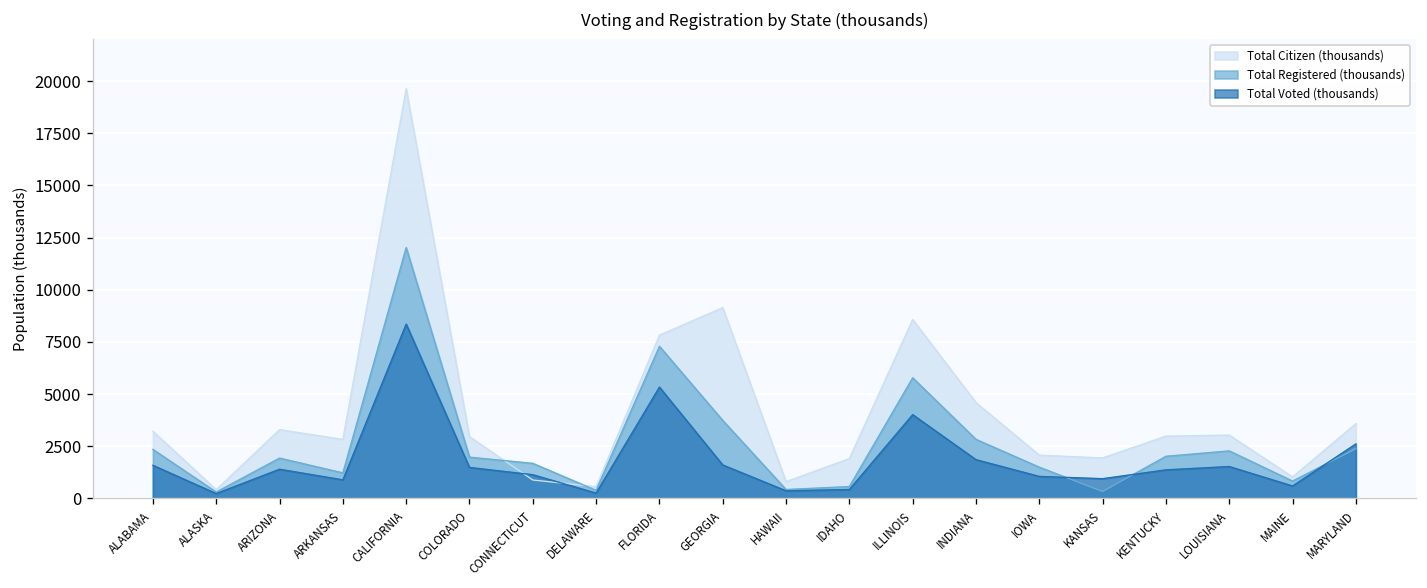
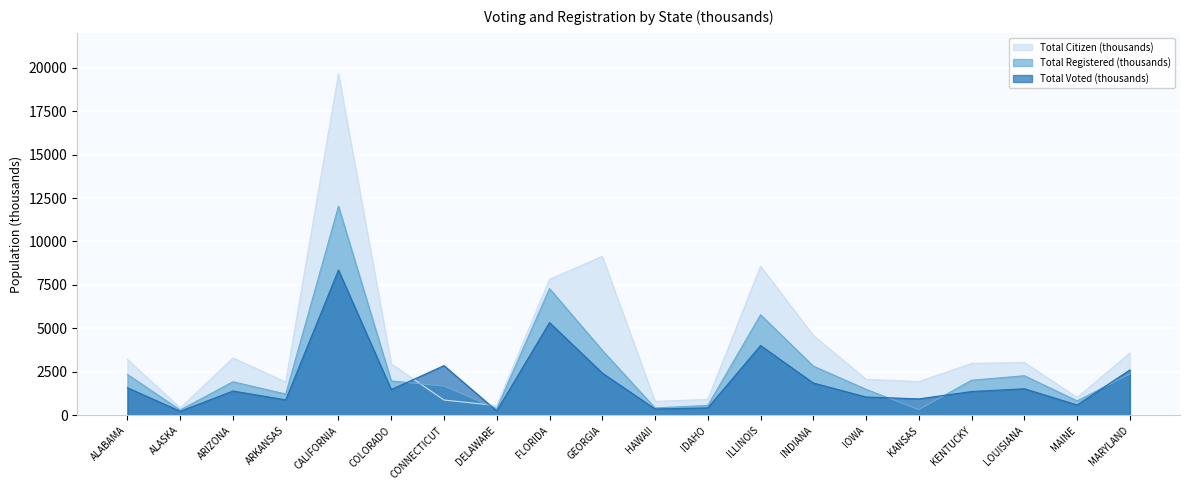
  {
    "Total Citizen (thousands)": {
      "ALABAMA": 3200,
      "ARIZONA": 3300,
-     "ARKANSAS": 2800,
+     "ARKANSAS": 1900,
      "CALIFORNIA": 19600,
      "COLORADO": 3000,
      "CONNECTICUT": 900,
      "DELAWARE": 600,
      "FLORIDA": 7800,
      "GEORGIA": 9100,
      "HAWAII": 800,
-     "IDAHO": 1900,
+     "IDAHO": 900,
      "ILLINOIS": 8600,
      "INDIANA": 4600,
      "IOWA": 2100,
      "KANSAS": 1900,
      "KENTUCKY": 3000,
      "LOUISIANA": 3000,
      "MAINE": 1000,
      "MARYLAND": 3600
    },
    "Total Registered (thousands)": {
      "ALABAMA": 2300,
      "ARIZONA": 1900,
      "ARKANSAS": 1200,
      "CALIFORNIA": 12000,
      "COLORADO": 2000,
      "CONNECTICUT": 1700,
      "FLORIDA": 7300,
      "GEORGIA": 3700,
      "ILLINOIS": 5800,
      "INDIANA": 2800,
      "IOWA": 1500,
      "KANSAS": 300,
      "KENTUCKY": 2000,
      "LOUISIANA": 2300,
      "MAINE": 800,
      "MARYLAND": 2400
    },
    "Total Voted (thousands)": {
      "ALABAMA": 1600,
      "ARIZONA": 1400,
      "ARKANSAS": 900,
      "CALIFORNIA": 8400,
      "COLORADO": 1500,
-     "CONNECTICUT": 1100,
+     "CONNECTICUT": 2900,
      "FLORIDA": 5300,
-     "GEORGIA": 1600,
+     "GEORGIA": 2400,
      "ILLINOIS": 4000,
      "INDIANA": 1900,
      "IOWA": 1100,
      "KANSAS": 900,
      "KENTUCKY": 1400,
      "LOUISIANA": 1500,
      "MAINE": 600,
      "MARYLAND": 2600
    }
  }
